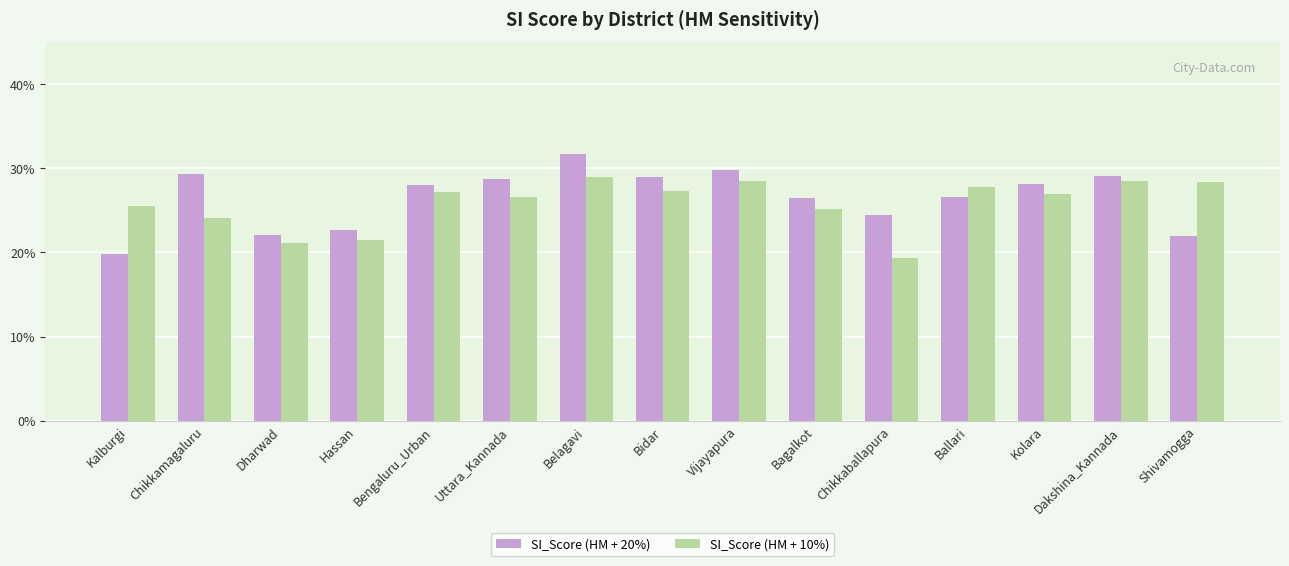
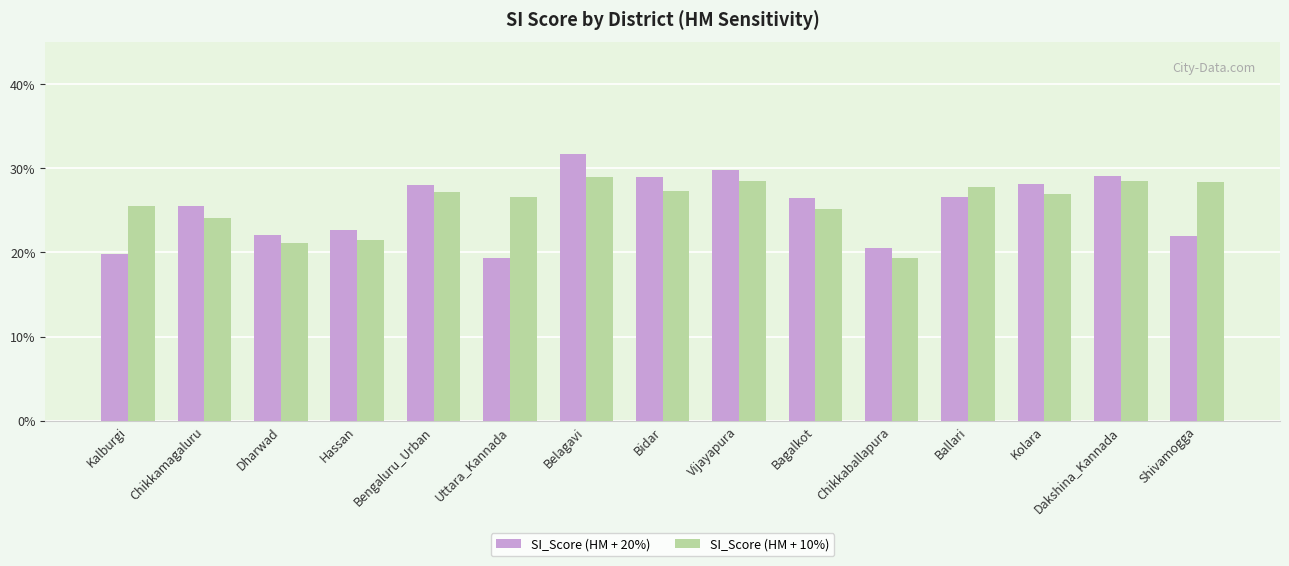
  {
    "SI_Score (HM + 20%)": {
      "Kalburgi": "20%",
-     "Chikkamagaluru": "29%",
+     "Chikkamagaluru": "26%",
      "Dharwad": "22%",
      "Hassan": "23%",
      "Bengaluru_Urban": "28%",
-     "Uttara_Kannada": "29%",
+     "Uttara_Kannada": "19%",
      "Belagavi": "32%",
      "Bidar": "29%",
      "Vijayapura": "30%",
      "Bagalkot": "26%",
-     "Chikkaballapura": "24%",
+     "Chikkaballapura": "21%",
      "Ballari": "27%",
      "Kolara": "28%",
      "Dakshina_Kannada": "29%",
      "Shivamogga": "22%"
    },
    "SI_Score (HM + 10%)": {
      "Kalburgi": "25%",
      "Chikkamagaluru": "24%",
      "Dharwad": "21%",
      "Hassan": "21%",
      "Bengaluru_Urban": "27%",
      "Uttara_Kannada": "27%",
      "Belagavi": "29%",
      "Bidar": "27%",
      "Vijayapura": "28%",
      "Bagalkot": "25%",
      "Chikkaballapura": "19%",
      "Ballari": "28%",
      "Kolara": "27%",
      "Dakshina_Kannada": "28%",
      "Shivamogga": "28%"
    }
  }
